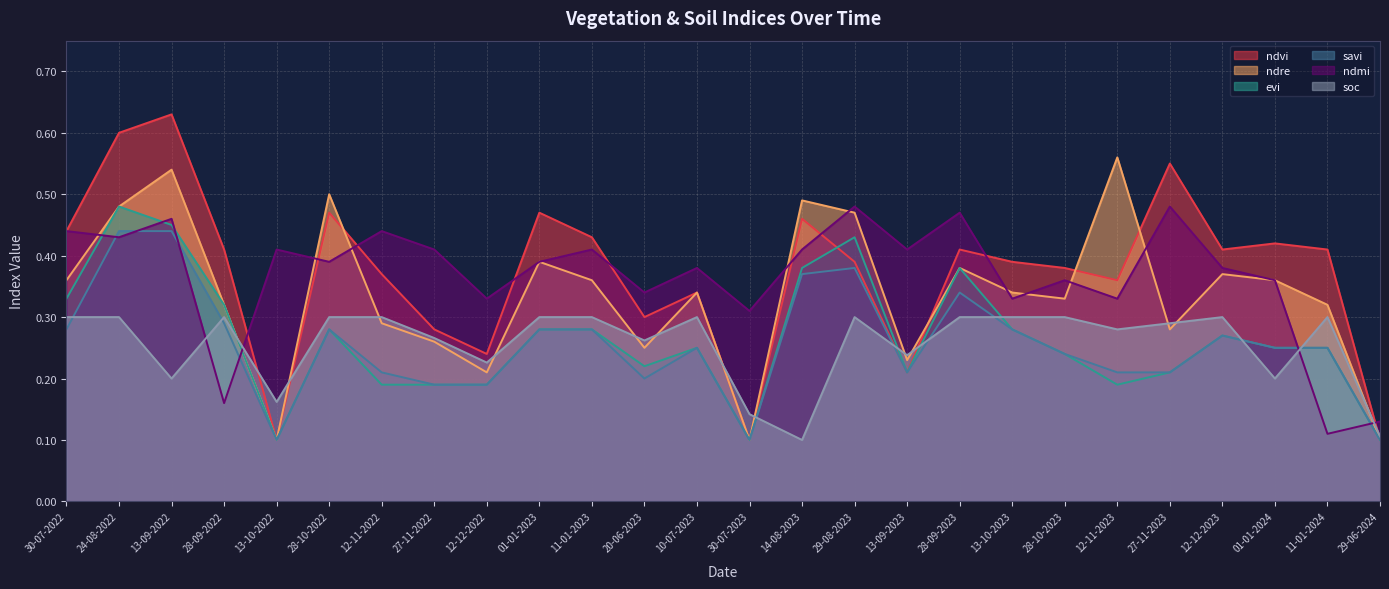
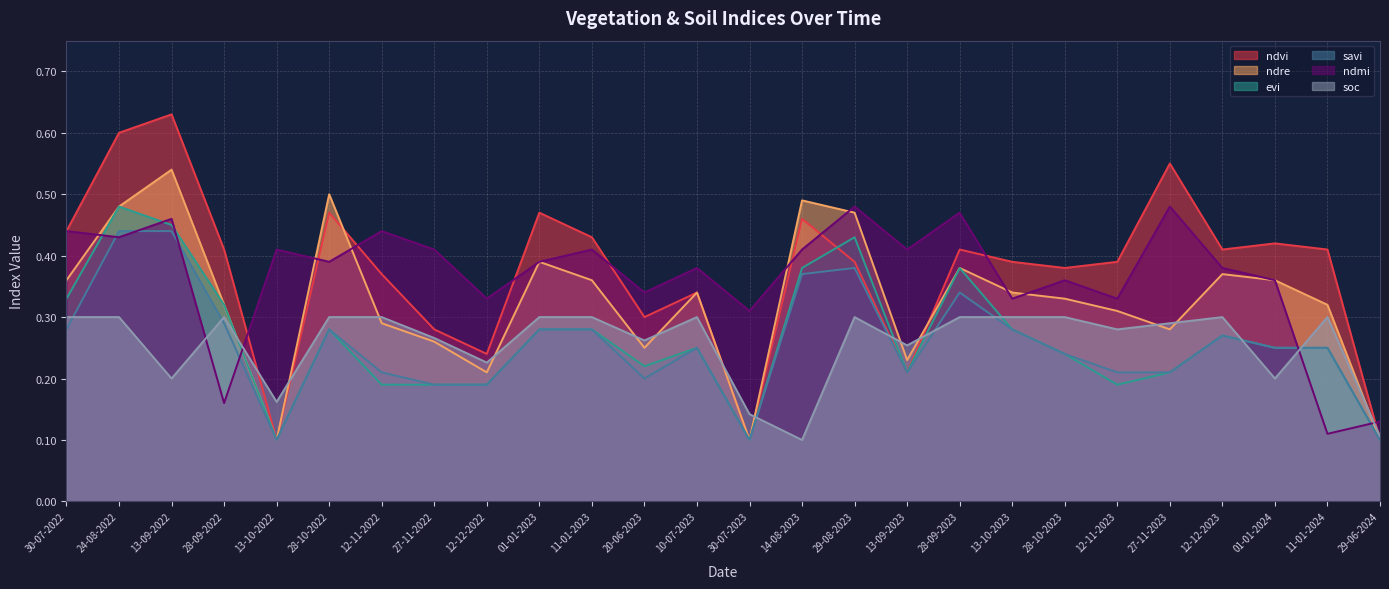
  {
    "ndvi": {
      "24-08-2022": 0.60,
      "13-09-2022": 0.63,
      "28-09-2022": 0.41,
      "28-10-2022": 0.47,
      "12-11-2022": 0.37,
      "27-11-2022": 0.28,
      "12-12-2022": 0.24,
      "01-01-2023": 0.47,
      "11-01-2023": 0.43,
      "20-06-2023": 0.30,
      "14-08-2023": 0.46,
      "29-08-2023": 0.39,
      "28-09-2023": 0.41,
      "13-10-2023": 0.39,
      "28-10-2023": 0.38,
-     "12-11-2023": 0.36,
+     "12-11-2023": 0.39,
      "27-11-2023": 0.55,
      "12-12-2023": 0.41,
      "01-01-2024": 0.42,
      "11-01-2024": 0.41
    },
    "ndre": {
      "30-07-2022": 0.36,
      "13-09-2022": 0.54,
      "28-10-2022": 0.50,
      "12-11-2022": 0.29,
      "27-11-2022": 0.26,
      "12-12-2022": 0.21,
      "11-01-2023": 0.36,
      "20-06-2023": 0.25,
      "14-08-2023": 0.49,
      "29-08-2023": 0.47,
      "13-09-2023": 0.23,
      "13-10-2023": 0.34,
      "28-10-2023": 0.33,
-     "12-11-2023": 0.56,
+     "12-11-2023": 0.31,
      "27-11-2023": 0.28,
      "12-12-2023": 0.37,
      "11-01-2024": 0.32
    },
    "ndmi": {
      "24-08-2022": 0.43,
      "13-09-2022": 0.46,
      "28-09-2022": 0.16,
      "13-10-2022": 0.41,
      "28-10-2022": 0.39,
      "12-11-2022": 0.44,
      "27-11-2022": 0.41,
      "12-12-2022": 0.33,
      "11-01-2023": 0.41,
      "20-06-2023": 0.34,
      "10-07-2023": 0.38,
      "30-07-2023": 0.31,
      "14-08-2023": 0.41,
      "29-08-2023": 0.48,
      "13-09-2023": 0.41,
      "28-09-2023": 0.47,
      "13-10-2023": 0.33,
      "28-10-2023": 0.36,
      "12-11-2023": 0.33,
      "27-11-2023": 0.48,
      "12-12-2023": 0.38,
      "11-01-2024": 0.11,
      "29-06-2024": 0.13
    },
    "soc": {
      "30-07-2022": 0.30,
      "24-08-2022": 0.30,
      "13-09-2022": 0.20,
      "28-09-2022": 0.30,
      "13-10-2022": 0.16,
      "28-10-2022": 0.30,
      "12-11-2022": 0.30,
      "27-11-2022": 0.27,
      "12-12-2022": 0.23,
      "01-01-2023": 0.30,
      "11-01-2023": 0.30,
      "20-06-2023": 0.26,
      "10-07-2023": 0.30,
      "30-07-2023": 0.14,
      "14-08-2023": 0.10,
      "29-08-2023": 0.30,
-     "13-09-2023": 0.24,
+     "13-09-2023": 0.25,
      "28-09-2023": 0.30,
      "13-10-2023": 0.30,
      "28-10-2023": 0.30,
      "12-11-2023": 0.28,
      "27-11-2023": 0.29,
      "12-12-2023": 0.30,
      "01-01-2024": 0.20,
      "11-01-2024": 0.30,
      "29-06-2024": 0.11
    }
  }
